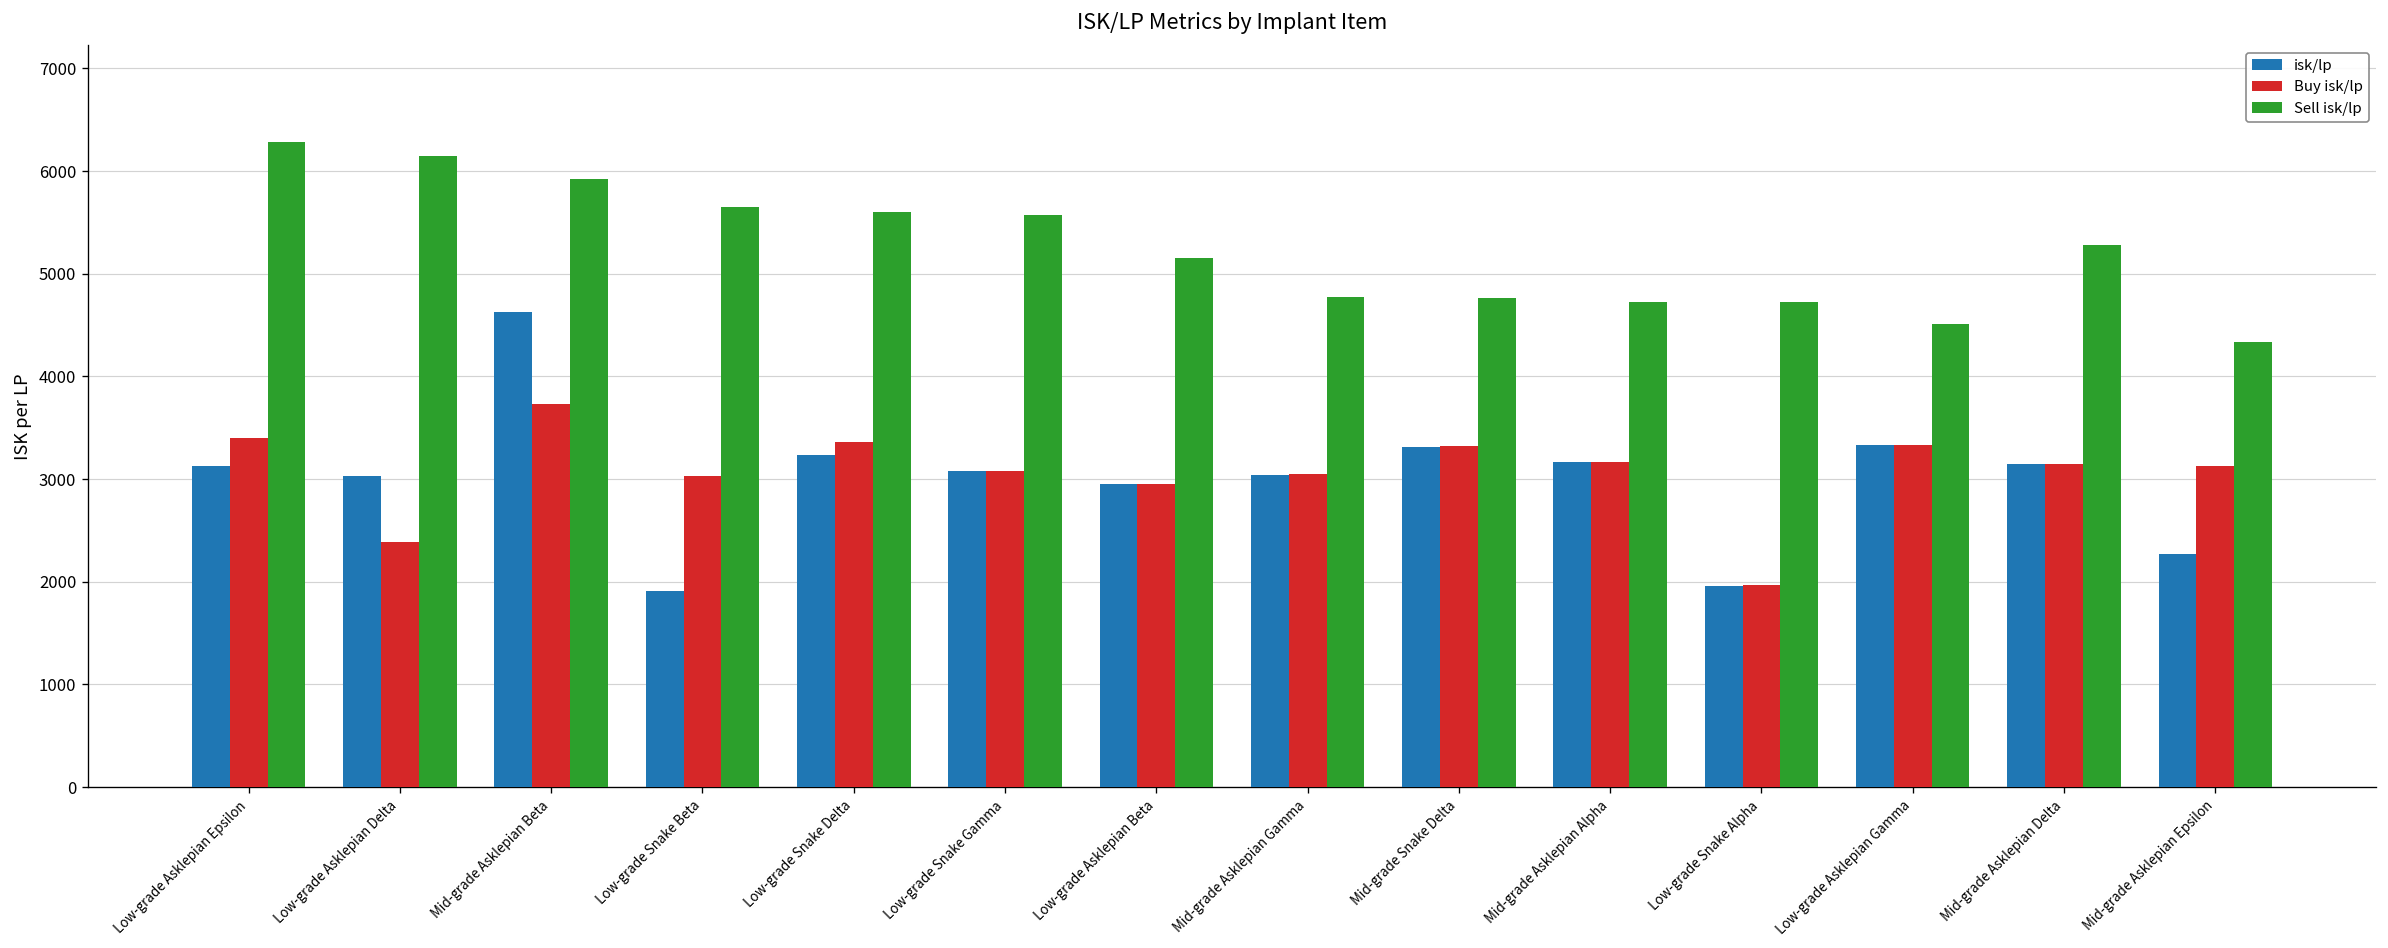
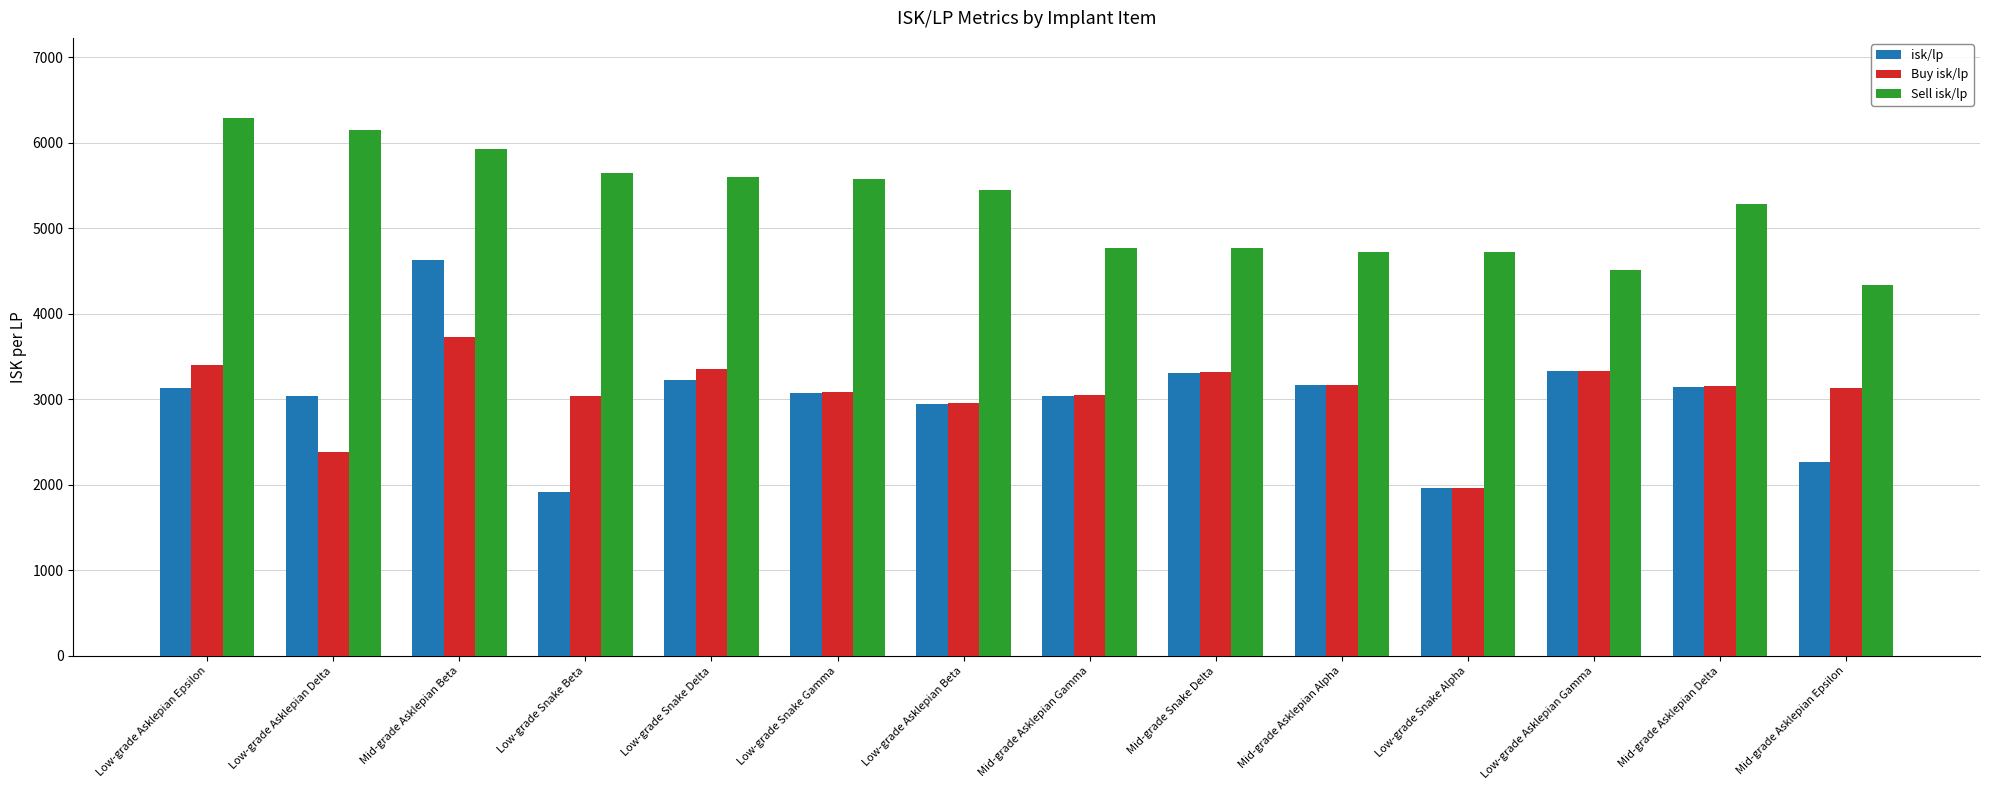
  {
    "isk/lp": {
      "Low-grade Asklepian Epsilon": 3100,
      "Low-grade Asklepian Delta": 3000,
      "Mid-grade Asklepian Beta": 4600,
      "Low-grade Snake Beta": 1900,
      "Low-grade Snake Delta": 3200,
      "Low-grade Snake Gamma": 3100,
      "Low-grade Asklepian Beta": 2900,
      "Mid-grade Asklepian Gamma": 3000,
      "Mid-grade Snake Delta": 3300,
      "Mid-grade Asklepian Alpha": 3200,
      "Low-grade Snake Alpha": 2000,
      "Low-grade Asklepian Gamma": 3300,
      "Mid-grade Asklepian Delta": 3100,
      "Mid-grade Asklepian Epsilon": 2300
    },
    "Buy isk/lp": {
      "Low-grade Asklepian Epsilon": 3400,
      "Low-grade Asklepian Delta": 2400,
      "Mid-grade Asklepian Beta": 3700,
      "Low-grade Snake Beta": 3000,
      "Low-grade Snake Delta": 3400,
      "Low-grade Snake Gamma": 3100,
      "Low-grade Asklepian Beta": 3000,
      "Mid-grade Asklepian Gamma": 3000,
      "Mid-grade Snake Delta": 3300,
      "Mid-grade Asklepian Alpha": 3200,
      "Low-grade Snake Alpha": 2000,
      "Low-grade Asklepian Gamma": 3300,
      "Mid-grade Asklepian Delta": 3200,
      "Mid-grade Asklepian Epsilon": 3100
    },
    "Sell isk/lp": {
      "Low-grade Asklepian Epsilon": 6300,
      "Low-grade Asklepian Delta": 6100,
      "Mid-grade Asklepian Beta": 5900,
      "Low-grade Snake Beta": 5600,
      "Low-grade Snake Delta": 5600,
      "Low-grade Snake Gamma": 5600,
-     "Low-grade Asklepian Beta": 5200,
+     "Low-grade Asklepian Beta": 5500,
      "Mid-grade Asklepian Gamma": 4800,
      "Mid-grade Snake Delta": 4800,
      "Mid-grade Asklepian Alpha": 4700,
      "Low-grade Snake Alpha": 4700,
      "Low-grade Asklepian Gamma": 4500,
      "Mid-grade Asklepian Delta": 5300,
      "Mid-grade Asklepian Epsilon": 4300
    }
  }
